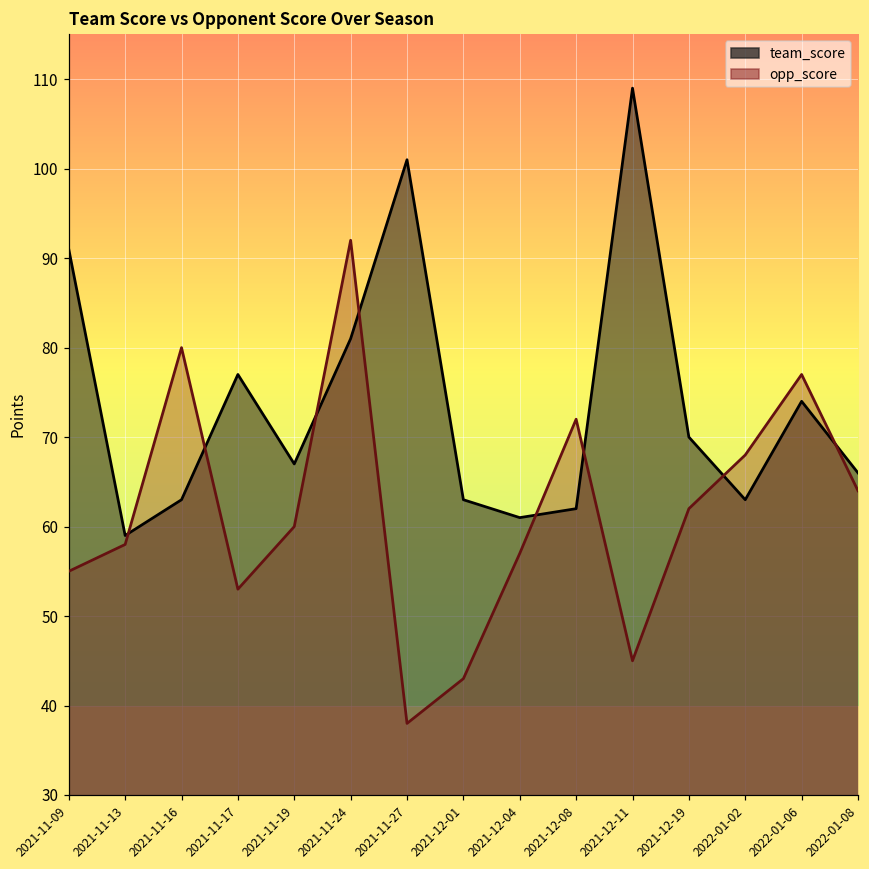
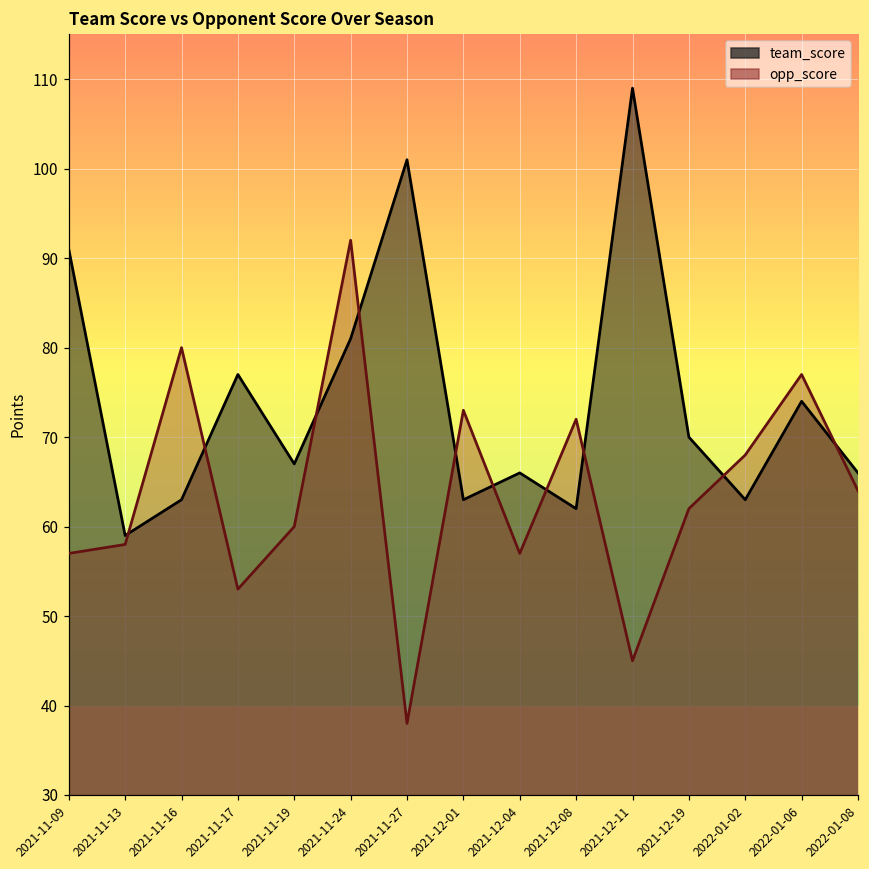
  {
    "team_score": {
      "2021-11-09": 91,
      "2021-11-13": 59,
      "2021-11-16": 63,
      "2021-11-17": 77,
      "2021-11-19": 67,
      "2021-11-24": 81,
      "2021-11-27": 101,
      "2021-12-01": 63,
-     "2021-12-04": 61,
+     "2021-12-04": 66,
      "2021-12-08": 62,
      "2021-12-11": 109,
      "2021-12-19": 70,
      "2022-01-02": 63,
      "2022-01-06": 74,
      "2022-01-08": 66
    },
    "opp_score": {
-     "2021-11-09": 55,
+     "2021-11-09": 57,
      "2021-11-13": 58,
      "2021-11-16": 80,
      "2021-11-17": 53,
      "2021-11-19": 60,
      "2021-11-24": 92,
      "2021-11-27": 38,
-     "2021-12-01": 43,
+     "2021-12-01": 73,
      "2021-12-04": 57,
      "2021-12-08": 72,
      "2021-12-11": 45,
      "2021-12-19": 62,
      "2022-01-02": 68,
      "2022-01-06": 77,
      "2022-01-08": 64
    }
  }
